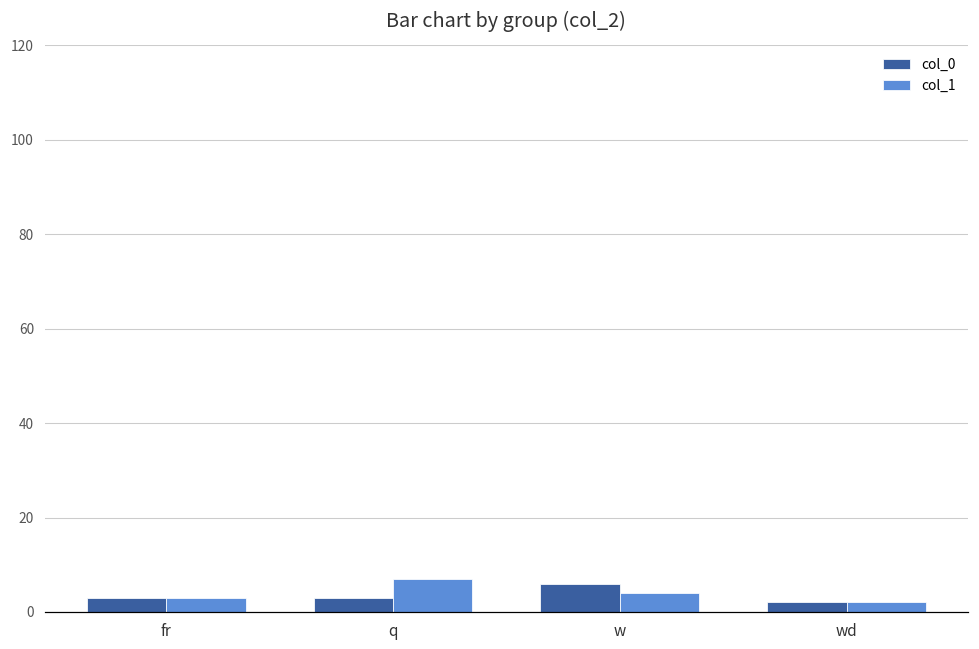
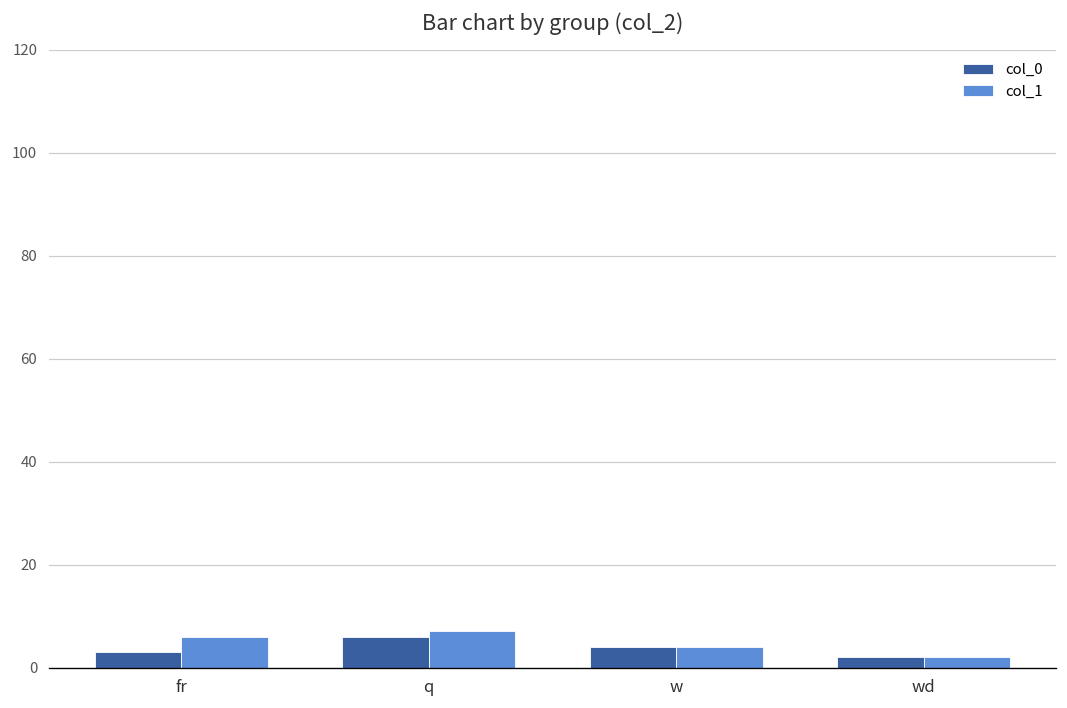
  {
    "col_0": {
      "fr": 3,
-     "q": 3,
-     "w": 6,
+     "q": 6,
+     "w": 4,
      "wd": 2
    },
    "col_1": {
-     "fr": 3,
+     "fr": 6,
      "q": 7,
      "w": 4,
      "wd": 2
    }
  }
